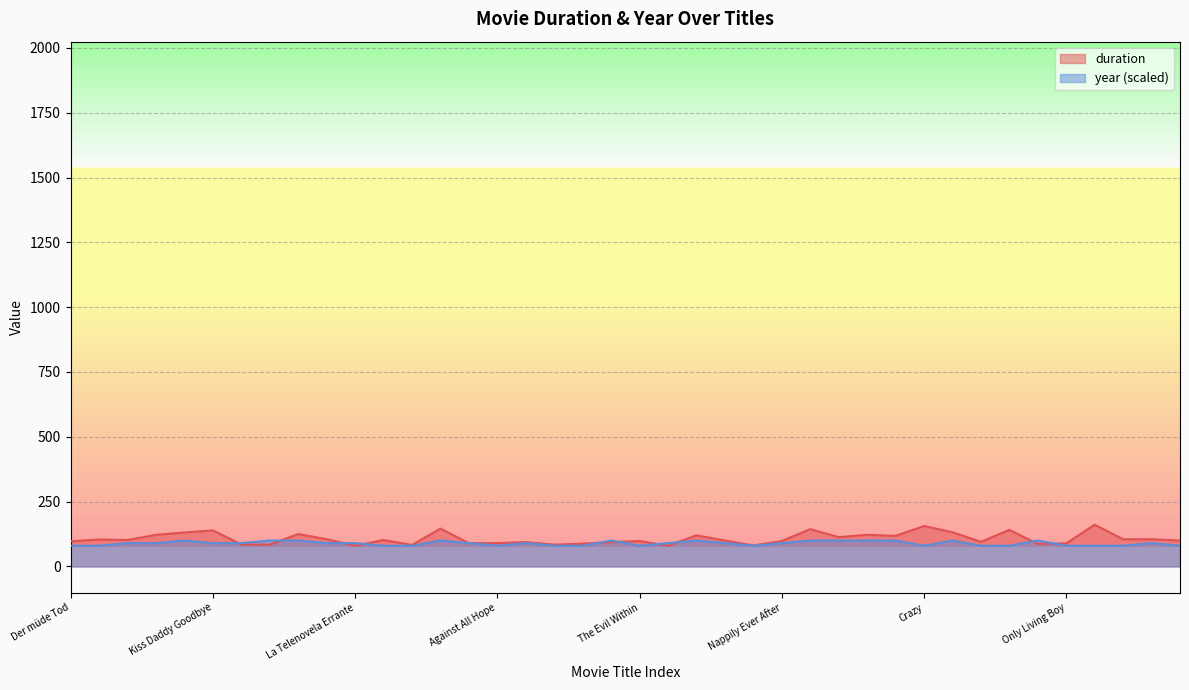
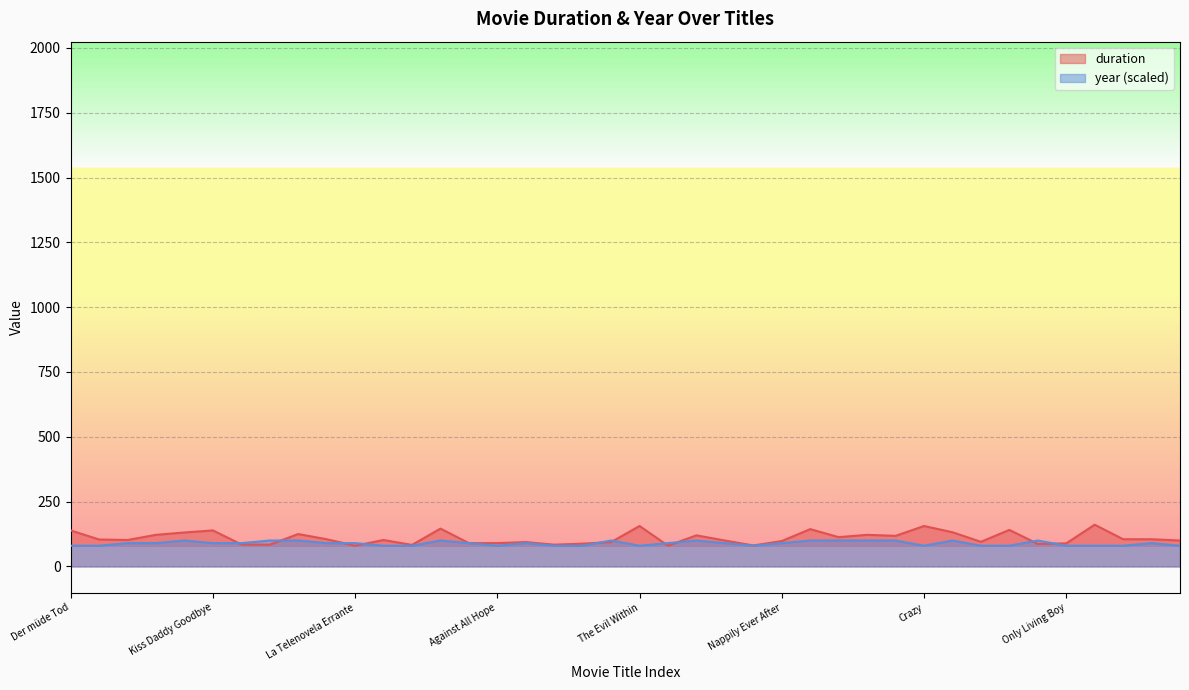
  {
    "duration": {
-     "Der müde Tod": 100,
+     "Der müde Tod": 140,
      "Kiss Daddy Goodbye": 140,
      "La Telenovela Errante": 80,
      "Against All Hope": 90,
-     "The Evil Within": 100,
+     "The Evil Within": 160,
      "Crazy": 160
    }
  }
